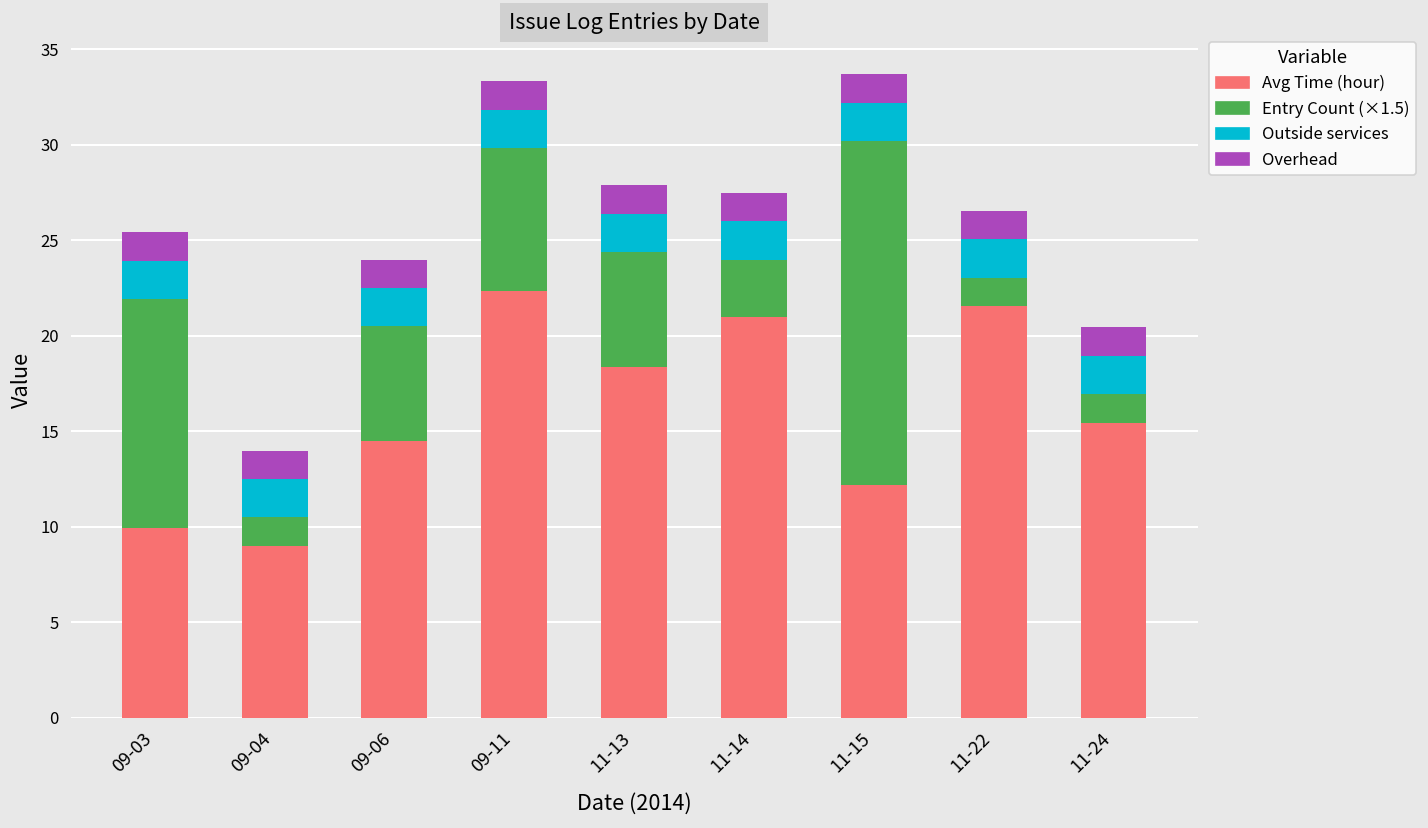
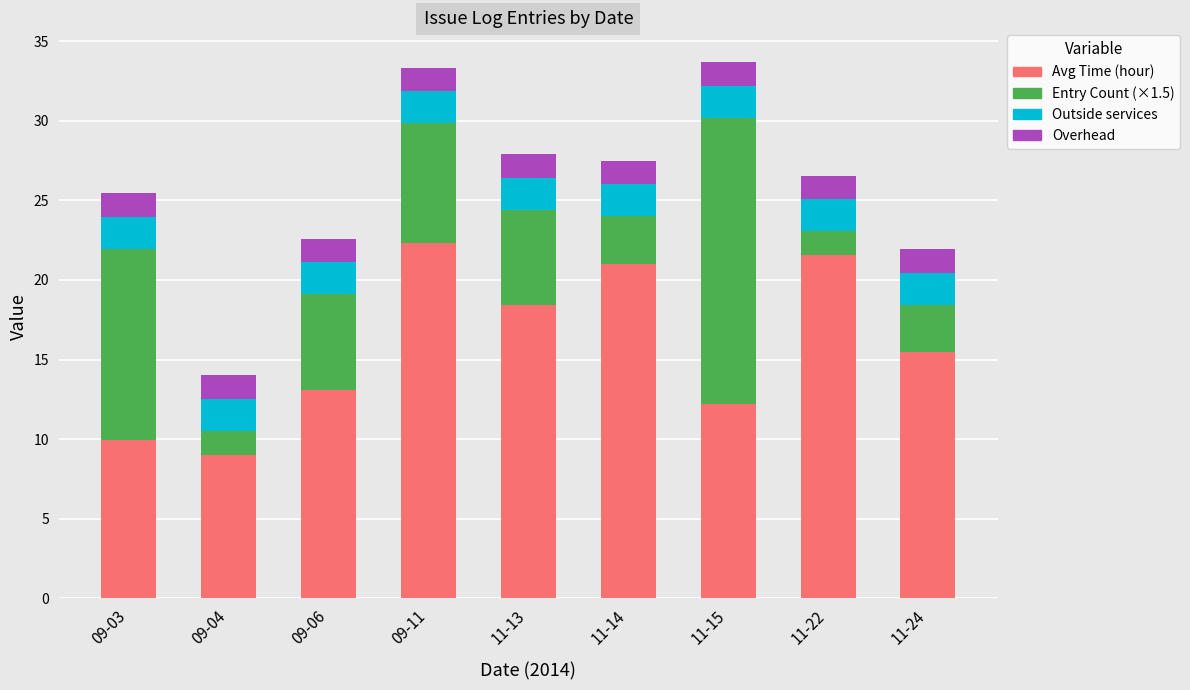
  {
    "Avg Time (hour)": {
      "09-03": 9.9,
      "09-04": 9.0,
-     "09-06": 14.5,
+     "09-06": 13.1,
      "09-11": 22.4,
      "11-13": 18.4,
      "11-14": 21.0,
      "11-15": 12.2,
      "11-22": 21.6,
      "11-24": 15.5
    },
    "Entry Count (×1.5)": {
      "09-03": 12.0,
      "09-04": 1.5,
      "09-06": 6.0,
      "09-11": 7.5,
      "11-13": 6.0,
      "11-14": 3.0,
      "11-15": 18.0,
      "11-22": 1.5,
-     "11-24": 1.5
+     "11-24": 3.0
    },
    "Outside services": {
      "09-03": 2.0,
      "09-04": 2.0,
      "09-06": 2.0,
      "09-11": 2.0,
      "11-13": 2.0,
      "11-14": 2.0,
      "11-15": 2.0,
      "11-22": 2.0,
      "11-24": 2.0
    },
    "Overhead": {
      "09-03": 1.5,
      "09-04": 1.5,
      "09-06": 1.5,
      "09-11": 1.5,
      "11-13": 1.5,
      "11-14": 1.5,
      "11-15": 1.5,
      "11-22": 1.5,
      "11-24": 1.5
    }
  }
